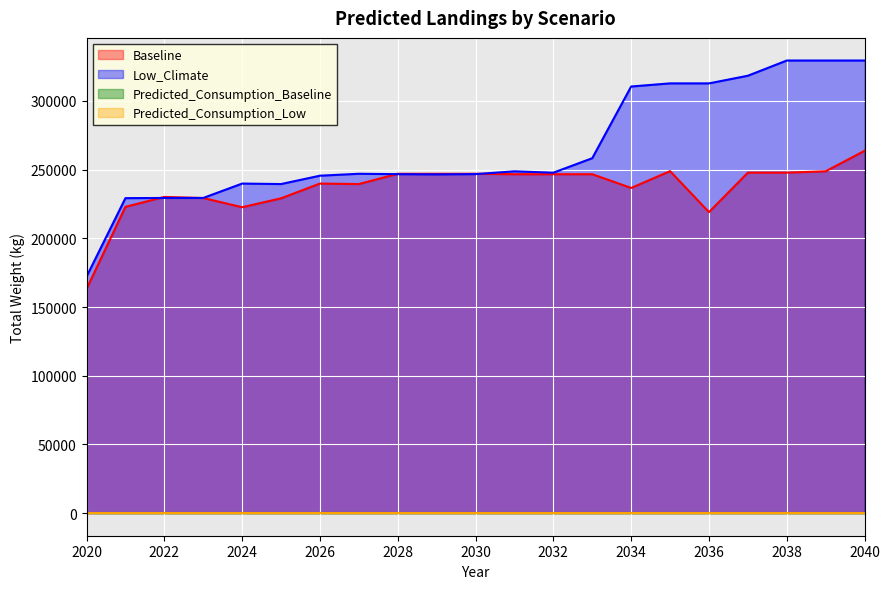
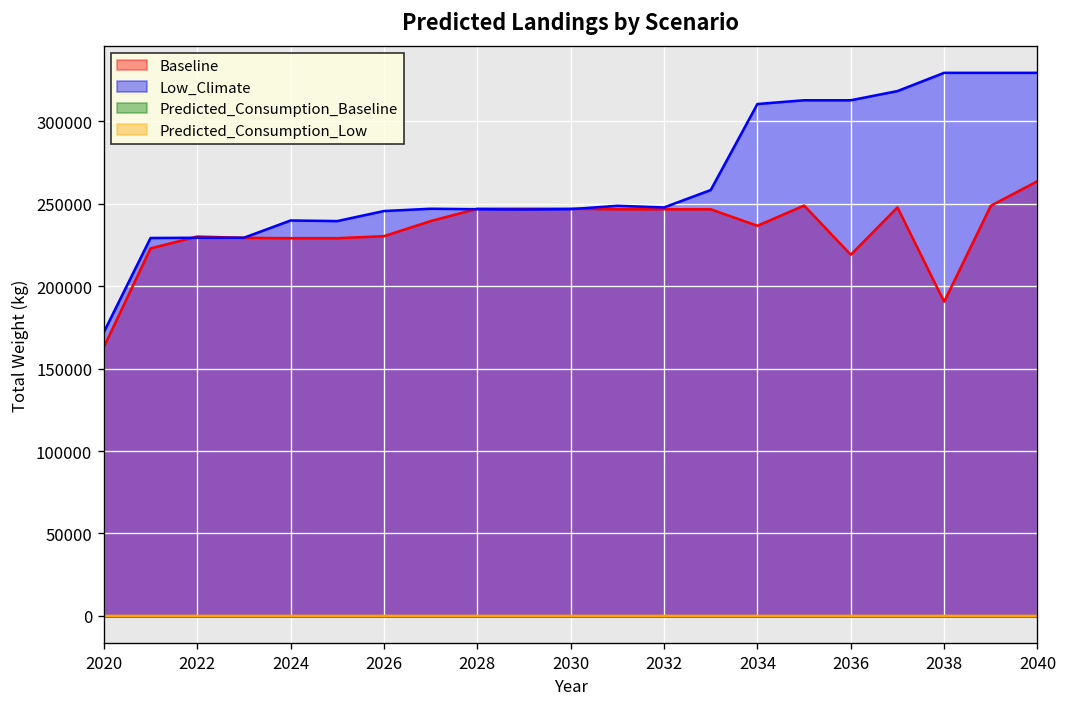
  {
    "Baseline": {
      "2020": 163000,
-     "2024": 223000,
-     "2026": 240000,
+     "2024": 229000,
+     "2026": 230000,
      "2034": 237000,
      "2036": 219000,
-     "2038": 248000,
+     "2038": 191000,
      "2040": 264000
    },
    "Low_Climate": {
      "2020": 172000,
      "2024": 240000,
      "2026": 246000,
      "2034": 311000,
      "2036": 313000,
      "2038": 329000,
      "2040": 329000
    },
    "Predicted_Consumption_Low": {
      "2020": 0,
      "2022": 0,
      "2024": 0,
      "2026": 0,
      "2028": 0,
      "2030": 0,
      "2032": 0,
      "2034": 0,
      "2036": 0,
      "2038": 0,
      "2040": 0
    }
  }
